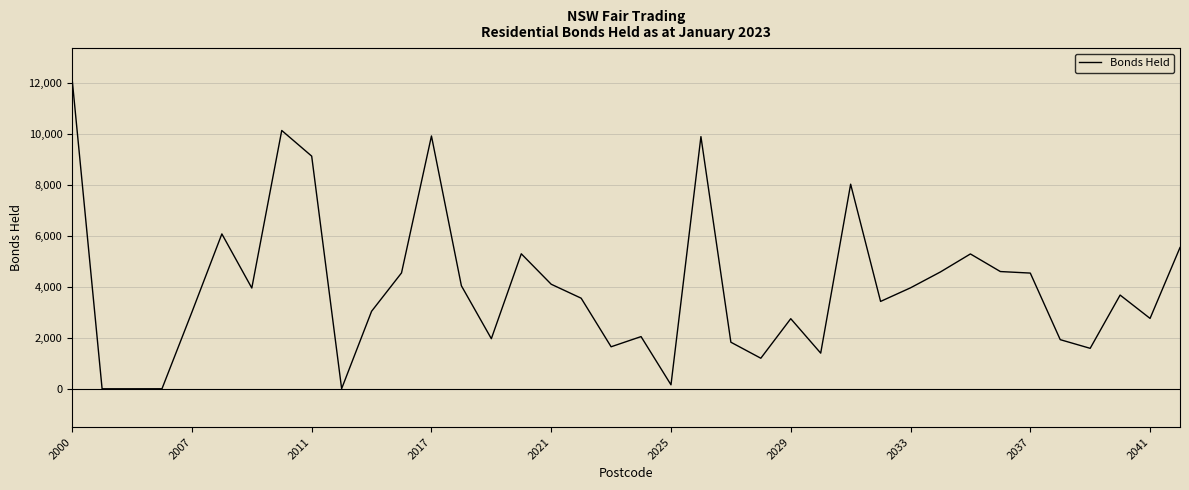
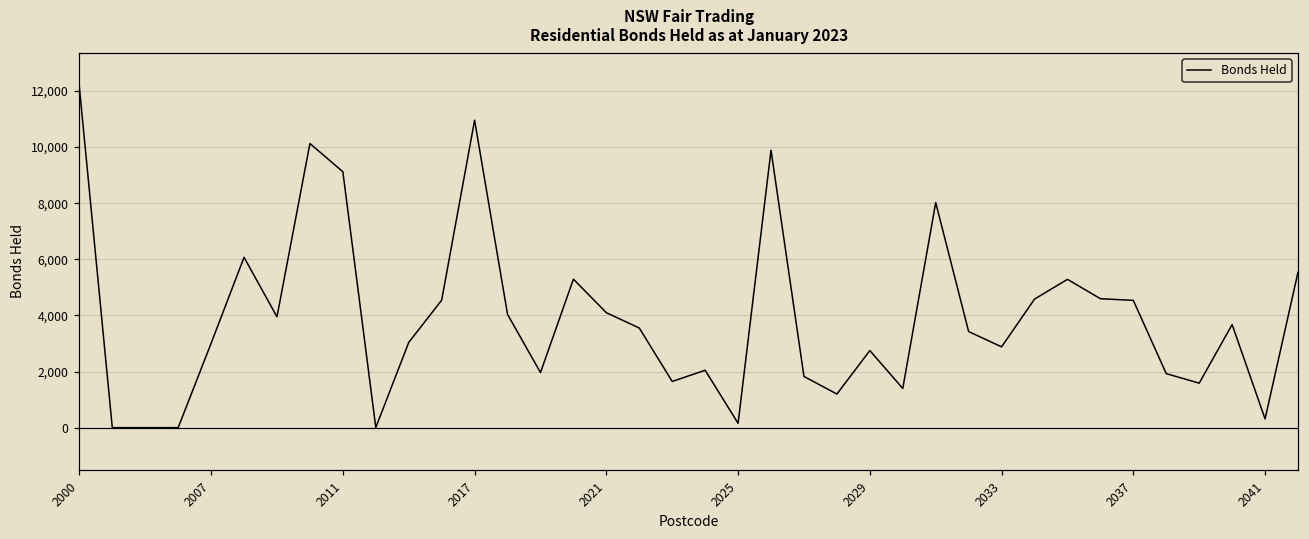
  {
    "2000": "12,100",
    "2007": "3,000",
    "2011": "9,100",
-   "2017": "9,900",
+   "2017": "11,000",
    "2021": "4,100",
    "2025": "200",
    "2029": "2,700",
-   "2033": "4,000",
+   "2033": "2,900",
    "2037": "4,500",
-   "2041": "2,800"
+   "2041": "300"
  }
